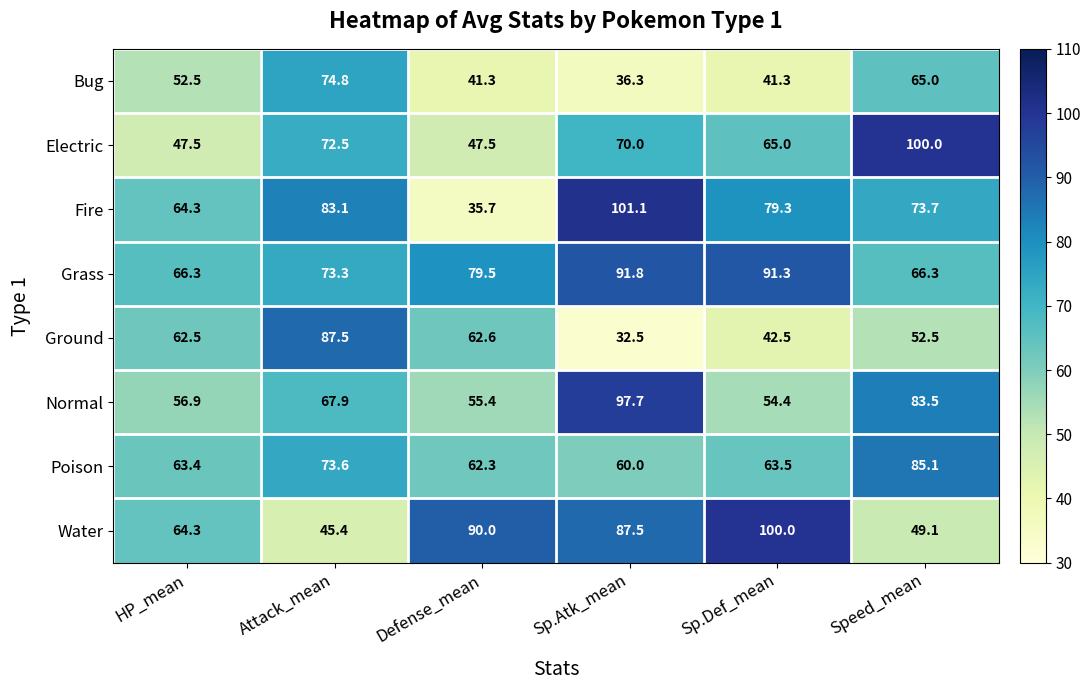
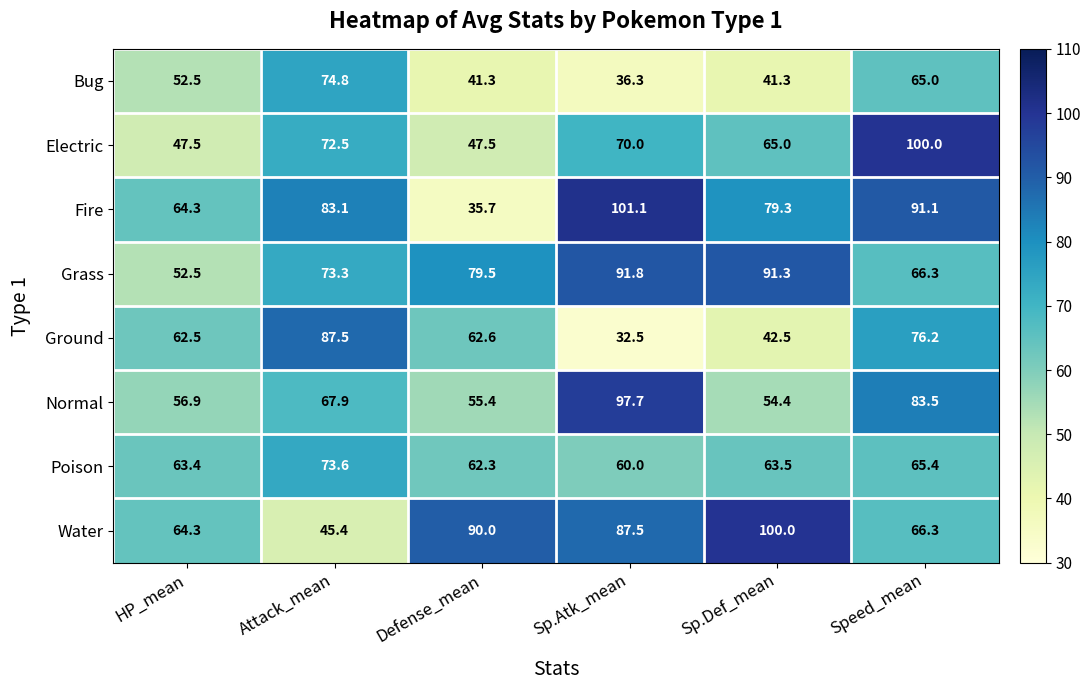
  {
    "Bug": {
      "HP_mean": 52.5,
      "Attack_mean": 74.8,
      "Defense_mean": 41.3,
      "Sp.Atk_mean": 36.3,
      "Sp.Def_mean": 41.3,
      "Speed_mean": 65.0
    },
    "Electric": {
      "HP_mean": 47.5,
      "Attack_mean": 72.5,
      "Defense_mean": 47.5,
      "Sp.Atk_mean": 70.0,
      "Sp.Def_mean": 65.0,
      "Speed_mean": 100.0
    },
    "Fire": {
      "HP_mean": 64.3,
      "Attack_mean": 83.1,
      "Defense_mean": 35.7,
      "Sp.Atk_mean": 101.1,
      "Sp.Def_mean": 79.3,
-     "Speed_mean": 73.7
+     "Speed_mean": 91.1
    },
    "Grass": {
-     "HP_mean": 66.3,
+     "HP_mean": 52.5,
      "Attack_mean": 73.3,
      "Defense_mean": 79.5,
      "Sp.Atk_mean": 91.8,
      "Sp.Def_mean": 91.3,
      "Speed_mean": 66.3
    },
    "Ground": {
      "HP_mean": 62.5,
      "Attack_mean": 87.5,
      "Defense_mean": 62.6,
      "Sp.Atk_mean": 32.5,
      "Sp.Def_mean": 42.5,
-     "Speed_mean": 52.5
+     "Speed_mean": 76.2
    },
    "Normal": {
      "HP_mean": 56.9,
      "Attack_mean": 67.9,
      "Defense_mean": 55.4,
      "Sp.Atk_mean": 97.7,
      "Sp.Def_mean": 54.4,
      "Speed_mean": 83.5
    },
    "Poison": {
      "HP_mean": 63.4,
      "Attack_mean": 73.6,
      "Defense_mean": 62.3,
      "Sp.Atk_mean": 60.0,
      "Sp.Def_mean": 63.5,
-     "Speed_mean": 85.1
+     "Speed_mean": 65.4
    },
    "Water": {
      "HP_mean": 64.3,
      "Attack_mean": 45.4,
      "Defense_mean": 90.0,
      "Sp.Atk_mean": 87.5,
      "Sp.Def_mean": 100.0,
-     "Speed_mean": 49.1
+     "Speed_mean": 66.3
    }
  }
